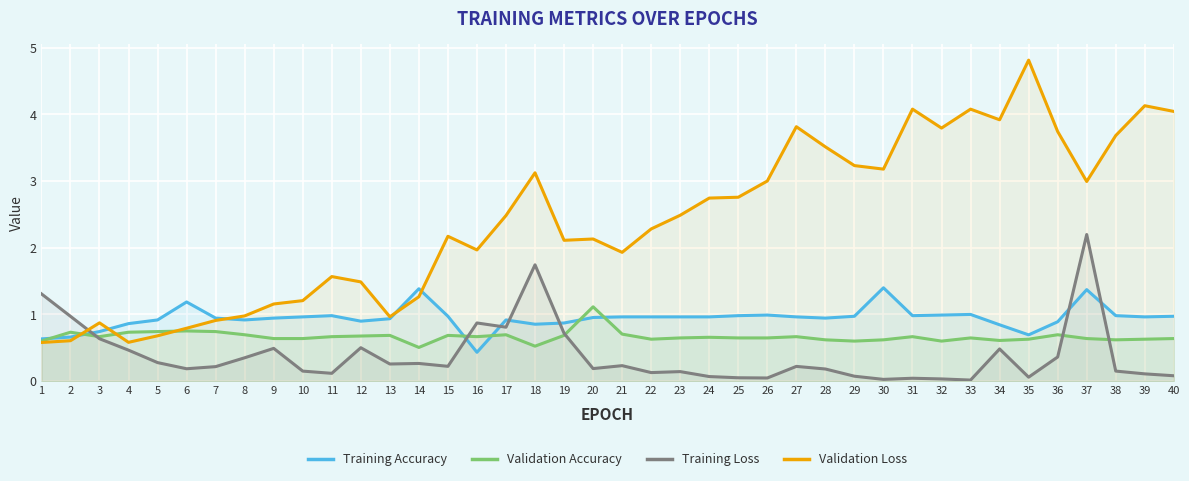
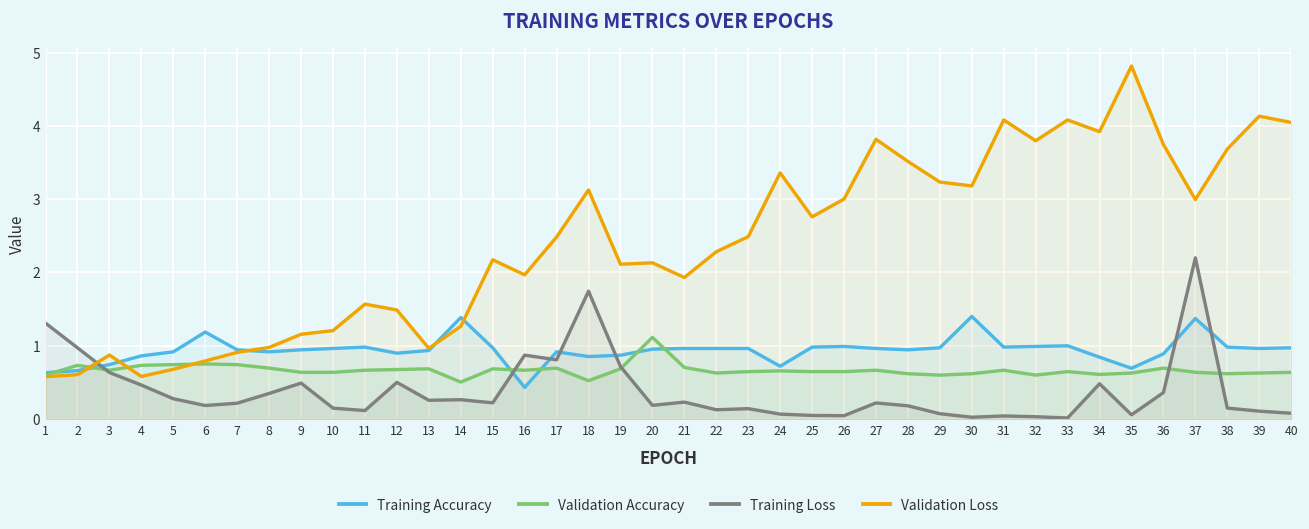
  {
    "Training Accuracy": {
      "2": 0.7,
      "3": 0.7,
      "4": 0.9,
      "5": 0.9,
      "6": 1.2,
      "8": 0.9,
      "9": 0.9,
      "10": 1.0,
      "11": 1.0,
      "12": 0.9,
      "14": 1.4,
      "15": 1.0,
      "16": 0.4,
      "17": 0.9,
      "18": 0.9,
      "19": 0.9,
      "20": 1.0,
      "21": 1.0,
      "22": 1.0,
      "23": 1.0,
-     "24": 1.0,
+     "24": 0.7,
      "25": 1.0,
      "26": 1.0,
      "27": 1.0,
      "28": 0.9,
      "29": 1.0,
      "30": 1.4,
      "31": 1.0,
      "32": 1.0,
      "33": 1.0,
      "34": 0.8,
      "35": 0.7,
      "36": 0.9,
      "37": 1.4,
      "38": 1.0,
      "39": 1.0,
      "40": 1.0
    },
    "Validation Accuracy": {
      "2": 0.7,
      "4": 0.7,
      "5": 0.7,
      "6": 0.8,
      "7": 0.7,
      "8": 0.7,
      "9": 0.6,
      "10": 0.6,
      "11": 0.7,
      "12": 0.7,
      "13": 0.7,
      "14": 0.5,
      "15": 0.7,
      "16": 0.7,
      "17": 0.7,
      "18": 0.5,
      "20": 1.1,
      "21": 0.7,
      "22": 0.6,
      "23": 0.6,
      "24": 0.7,
      "25": 0.6,
      "26": 0.6,
      "27": 0.7,
      "28": 0.6,
      "29": 0.6,
      "30": 0.6,
      "31": 0.7,
      "32": 0.6,
      "33": 0.6,
      "34": 0.6,
      "35": 0.6,
      "36": 0.7,
      "37": 0.6,
      "38": 0.6,
      "39": 0.6,
      "40": 0.6
    },
    "Training Loss": {
      "1": 1.3,
      "2": 1.0,
      "4": 0.5,
      "5": 0.3,
      "6": 0.2,
      "7": 0.2,
      "8": 0.3,
      "9": 0.5,
      "10": 0.1,
      "11": 0.1,
      "12": 0.5,
      "13": 0.3,
      "14": 0.3,
      "15": 0.2,
      "16": 0.9,
      "17": 0.8,
      "18": 1.7,
      "20": 0.2,
      "21": 0.2,
      "22": 0.1,
      "23": 0.1,
      "24": 0.1,
      "25": 0.0,
      "26": 0.0,
      "27": 0.2,
      "28": 0.2,
      "29": 0.1,
      "30": 0.0,
      "31": 0.0,
      "32": 0.0,
      "33": 0.0,
      "34": 0.5,
      "35": 0.1,
      "36": 0.4,
      "37": 2.2,
      "38": 0.2,
      "39": 0.1,
      "40": 0.1
    },
    "Validation Loss": {
      "2": 0.6,
      "3": 0.9,
      "4": 0.6,
      "5": 0.7,
      "6": 0.8,
      "8": 1.0,
      "9": 1.2,
      "10": 1.2,
      "11": 1.6,
      "12": 1.5,
      "14": 1.3,
      "15": 2.2,
      "16": 2.0,
      "17": 2.5,
      "18": 3.1,
      "19": 2.1,
      "20": 2.1,
      "21": 1.9,
      "22": 2.3,
      "23": 2.5,
-     "24": 2.7,
+     "24": 3.4,
      "25": 2.8,
      "26": 3.0,
      "27": 3.8,
      "28": 3.5,
      "29": 3.2,
      "30": 3.2,
      "31": 4.1,
      "32": 3.8,
      "33": 4.1,
      "34": 3.9,
      "35": 4.8,
      "36": 3.7,
      "37": 3.0,
      "38": 3.7,
      "39": 4.1,
      "40": 4.0
    }
  }
